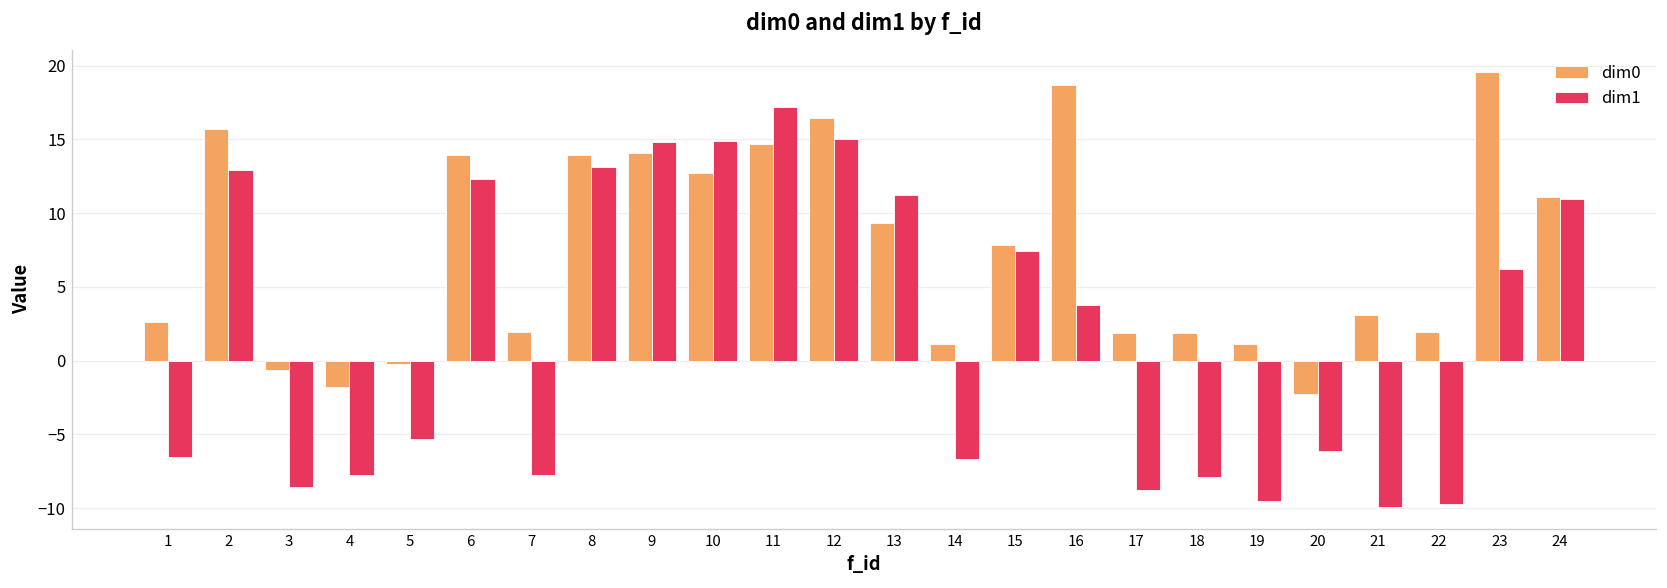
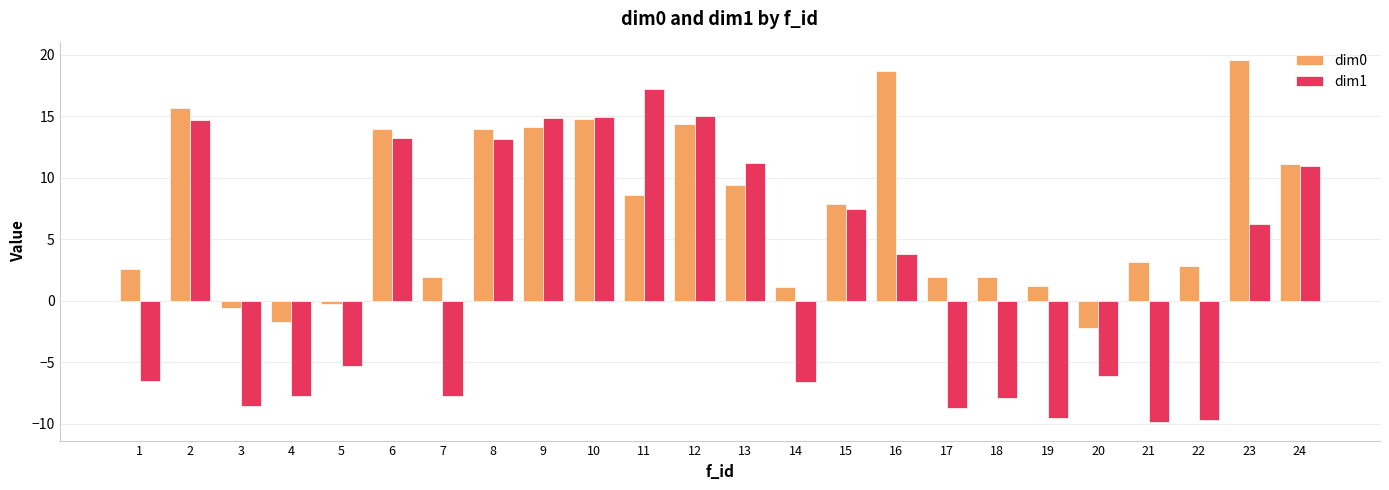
  {
    "dim0": {
      "1": 2.6,
      "2": 15.7,
      "3": -0.6,
      "4": -1.8,
      "5": -0.2,
      "6": 14.0,
      "7": 1.9,
      "8": 13.9,
      "9": 14.1,
-     "10": 12.7,
-     "11": 14.7,
-     "12": 16.4,
+     "10": 14.8,
+     "11": 8.6,
+     "12": 14.3,
      "13": 9.4,
      "14": 1.1,
      "15": 7.9,
      "16": 18.7,
      "17": 1.9,
      "18": 1.9,
      "19": 1.2,
      "20": -2.2,
      "21": 3.1,
-     "22": 1.9,
+     "22": 2.8,
      "23": 19.6,
      "24": 11.1
    },
    "dim1": {
      "1": -6.5,
-     "2": 12.9,
+     "2": 14.7,
      "3": -8.6,
      "4": -7.8,
      "5": -5.3,
-     "6": 12.3,
+     "6": 13.2,
      "7": -7.8,
      "8": 13.1,
      "9": 14.8,
      "10": 14.9,
      "11": 17.2,
      "12": 15.0,
      "13": 11.2,
      "14": -6.6,
      "15": 7.4,
      "16": 3.8,
      "17": -8.8,
      "18": -7.9,
      "19": -9.5,
      "20": -6.1,
      "21": -9.9,
      "22": -9.7,
      "23": 6.2,
      "24": 11.0
    }
  }
